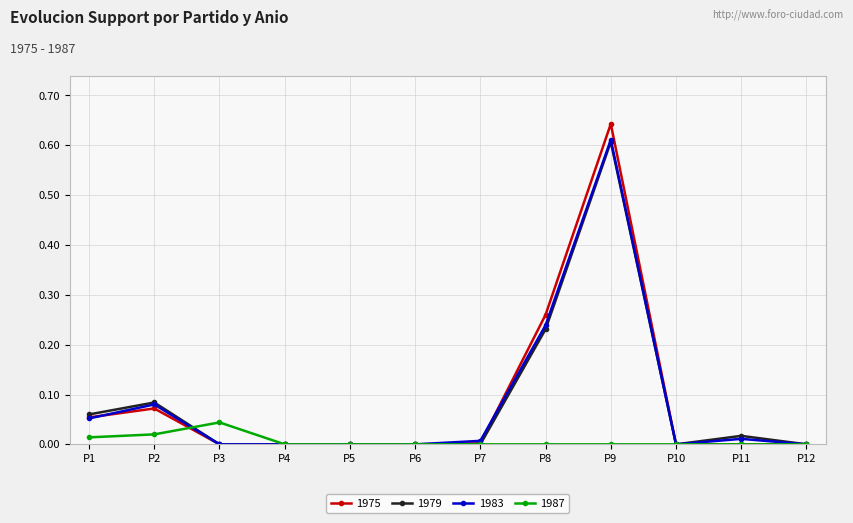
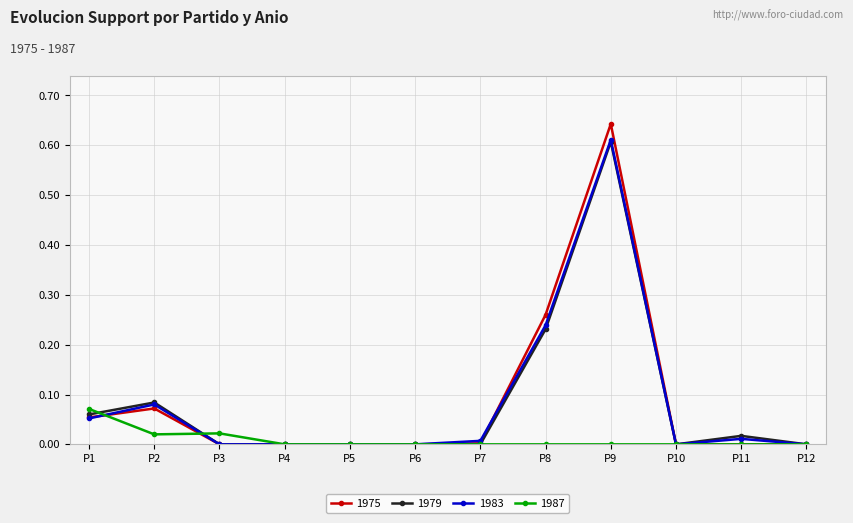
  {
    "1975": {
      "P2": 0.07,
      "P8": 0.26,
      "P9": 0.64
    },
    "1979": {
      "P1": 0.06,
      "P8": 0.23,
      "P11": 0.02
    },
    "1983": {
      "P8": 0.24,
      "P11": 0.01
    },
    "1987": {
-     "P1": 0.01,
+     "P1": 0.07,
      "P2": 0.02,
-     "P3": 0.04,
+     "P3": 0.02,
      "P8": 0.00,
      "P9": 0.00
    }
  }
